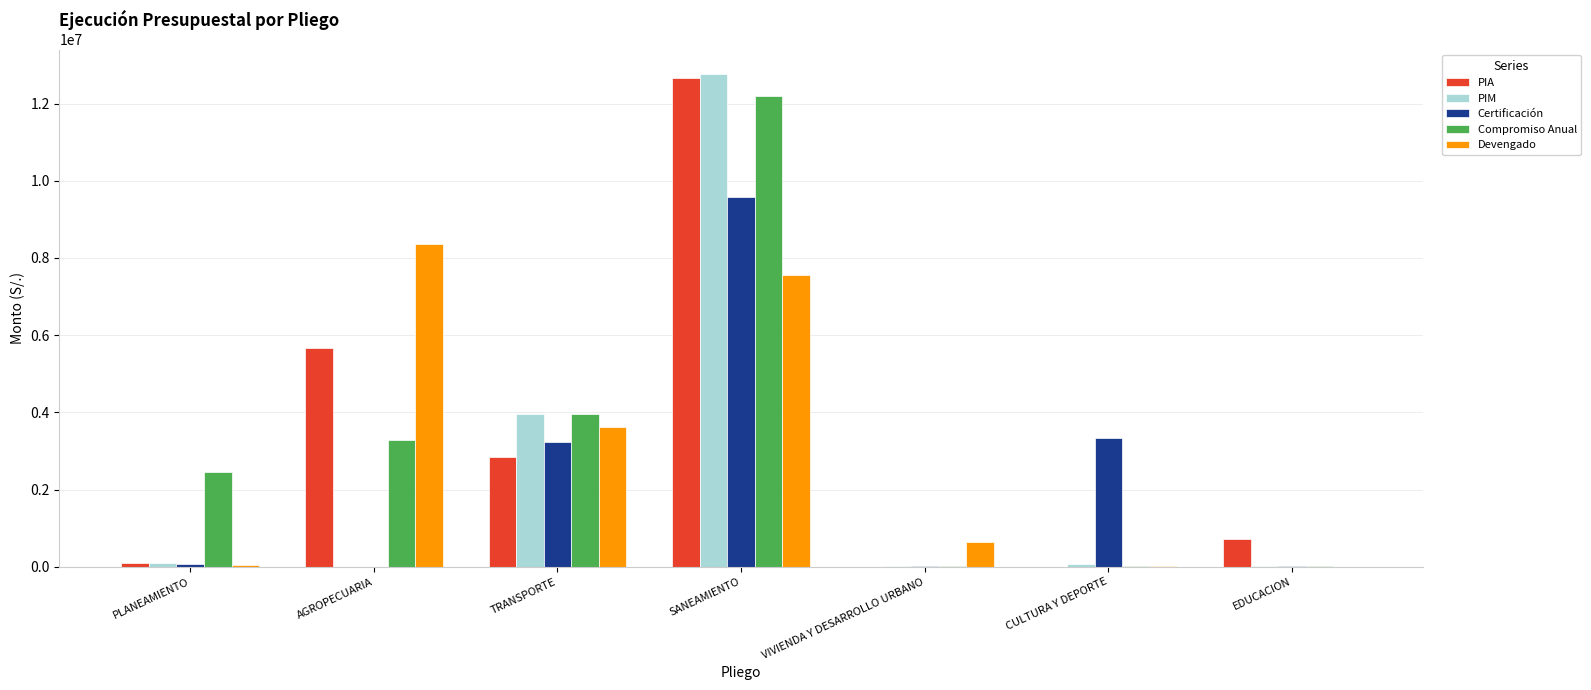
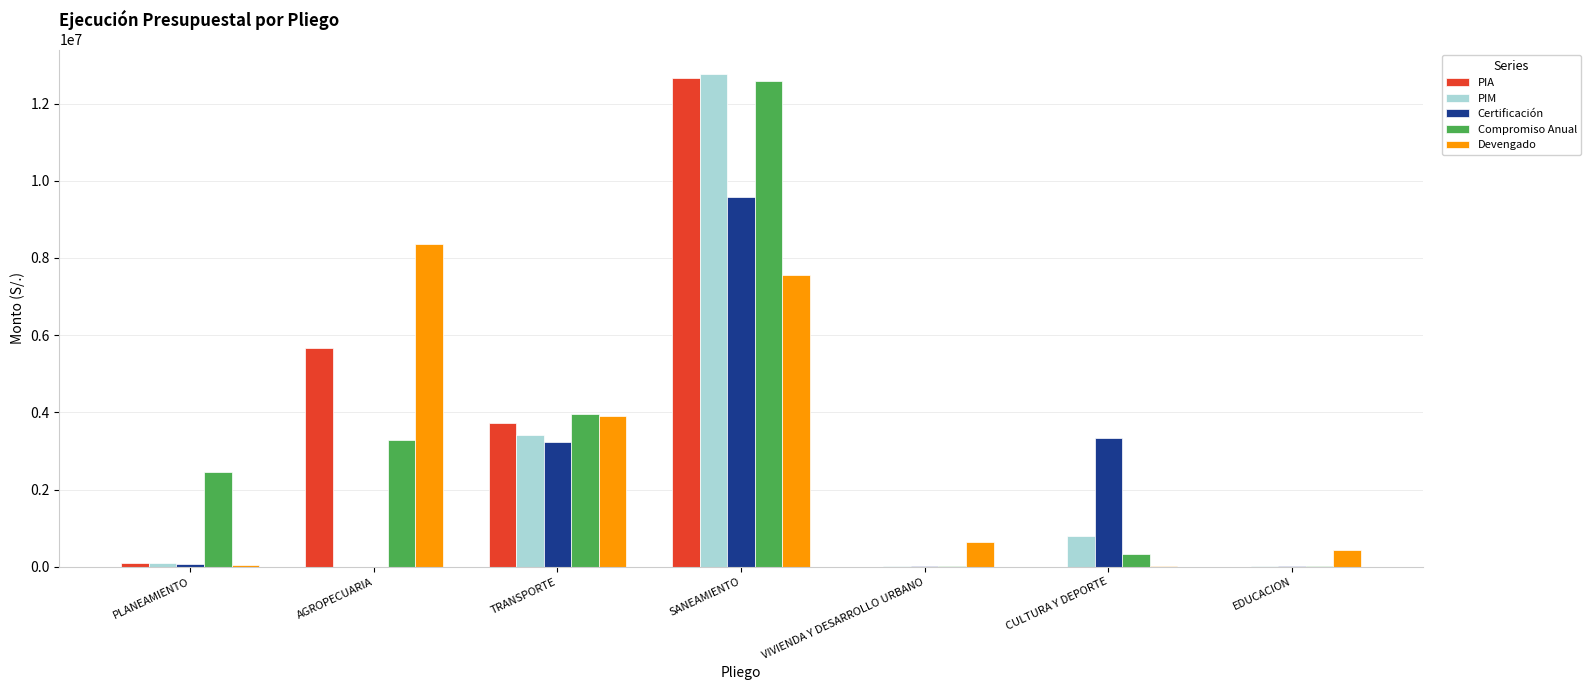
  {
    "PIA": {
      "PLANEAMIENTO": 100000,
      "AGROPECUARIA": 5700000,
-     "TRANSPORTE": 2800000,
+     "TRANSPORTE": 3700000,
      "SANEAMIENTO": 12700000,
      "VIVIENDA Y DESARROLLO URBANO": 0,
      "CULTURA Y DEPORTE": 0,
-     "EDUCACION": 700000
+     "EDUCACION": 0
    },
    "PIM": {
      "PLANEAMIENTO": 100000,
      "AGROPECUARIA": 0,
-     "TRANSPORTE": 4000000,
+     "TRANSPORTE": 3400000,
      "SANEAMIENTO": 12800000,
-     "CULTURA Y DEPORTE": 100000
+     "CULTURA Y DEPORTE": 800000
    },
    "Certificación": {
      "PLANEAMIENTO": 100000,
      "AGROPECUARIA": 0,
      "TRANSPORTE": 3200000,
      "SANEAMIENTO": 9600000,
      "CULTURA Y DEPORTE": 3300000
    },
    "Compromiso Anual": {
      "PLANEAMIENTO": 2500000,
      "AGROPECUARIA": 3300000,
      "TRANSPORTE": 4000000,
-     "SANEAMIENTO": 12200000,
-     "CULTURA Y DEPORTE": 0
+     "SANEAMIENTO": 12600000,
+     "CULTURA Y DEPORTE": 300000
    },
    "Devengado": {
      "AGROPECUARIA": 8400000,
-     "TRANSPORTE": 3600000,
+     "TRANSPORTE": 3900000,
      "SANEAMIENTO": 7600000,
      "VIVIENDA Y DESARROLLO URBANO": 700000,
-     "EDUCACION": 0
+     "EDUCACION": 400000
    }
  }
